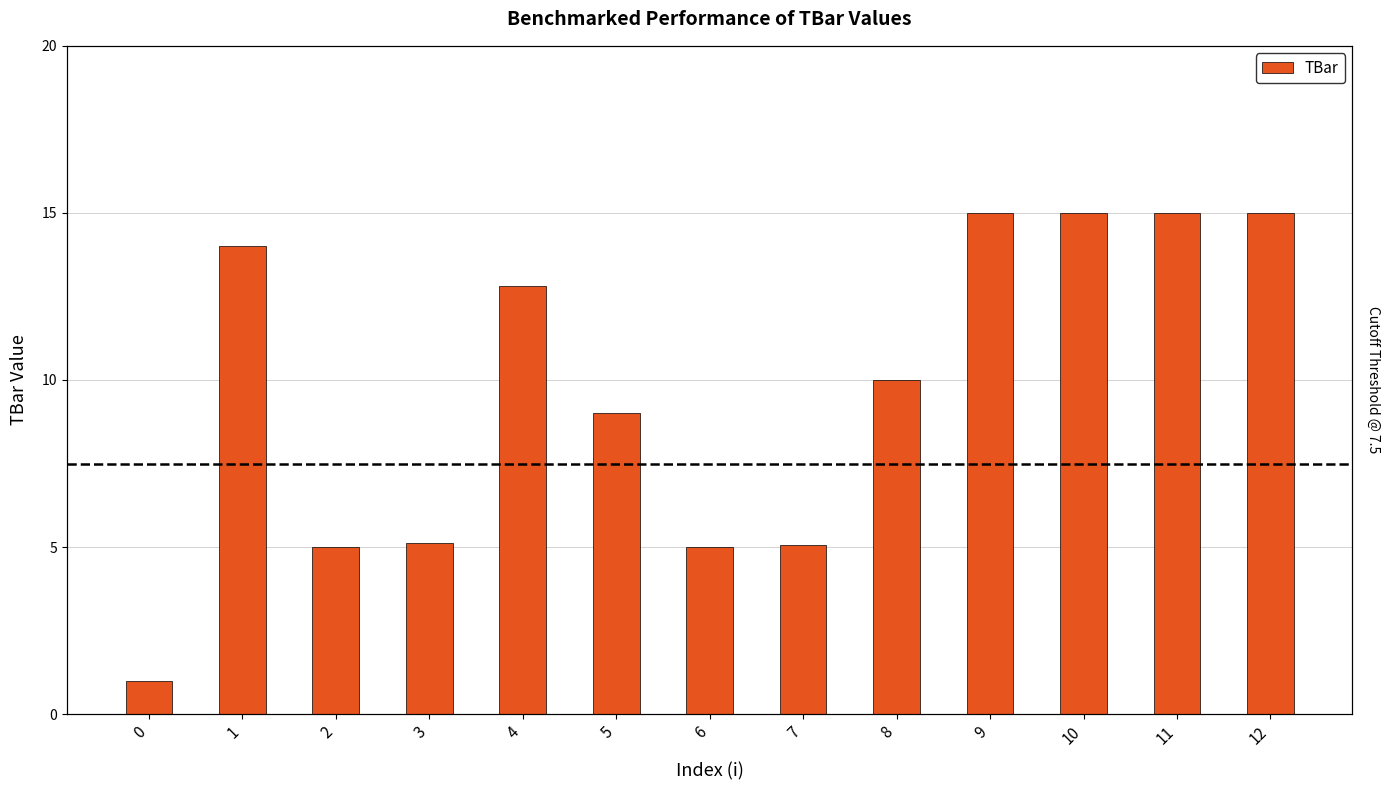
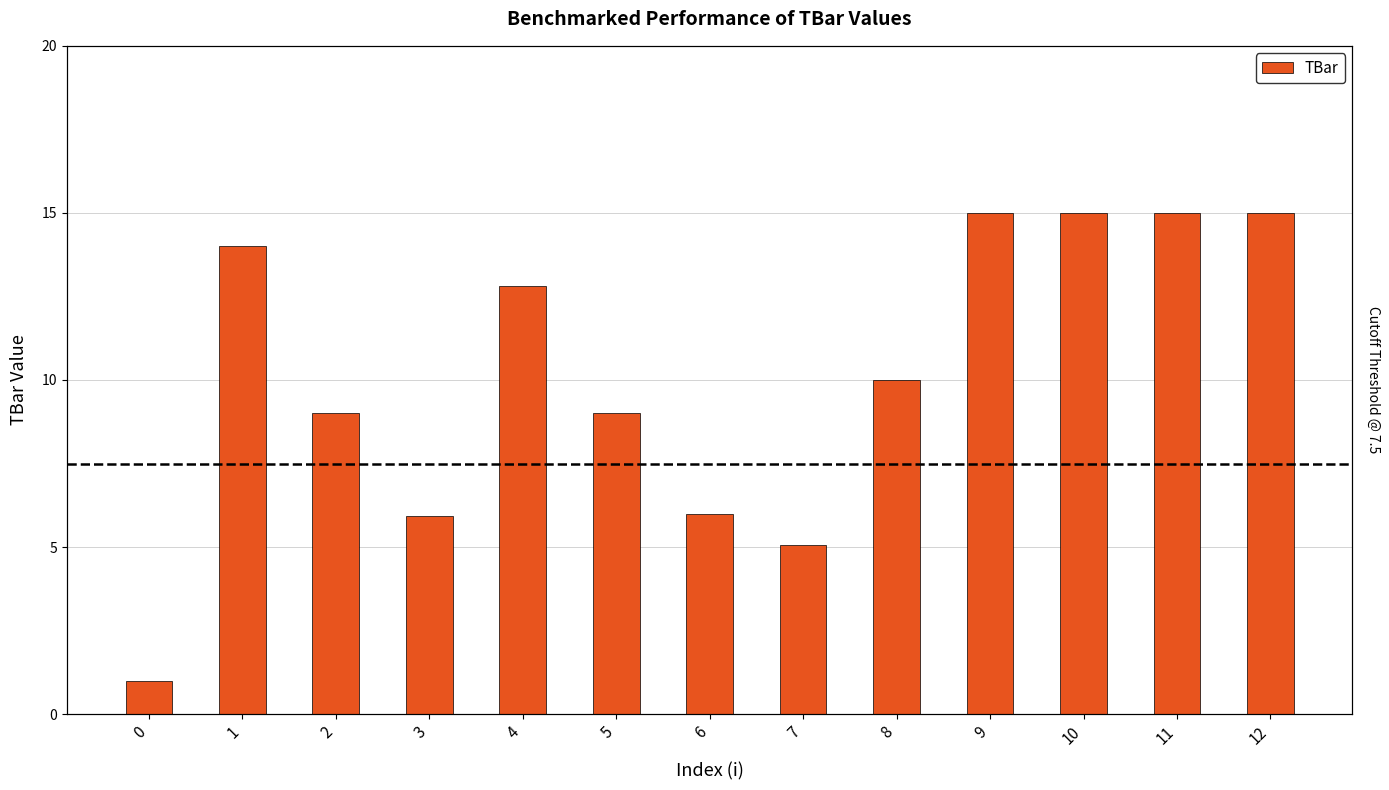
  {
    "0": 1.0,
    "1": 14.0,
-   "2": 5,
-   "3": 5.1,
+   "2": 9,
+   "3": 5.9,
    "4": 12.8,
    "5": 9.0,
-   "6": 5,
+   "6": 6,
    "7": 5.1,
    "8": 10.0,
    "9": 15.0,
    "10": 15.0,
    "11": 15.0,
    "12": 15.0
  }
